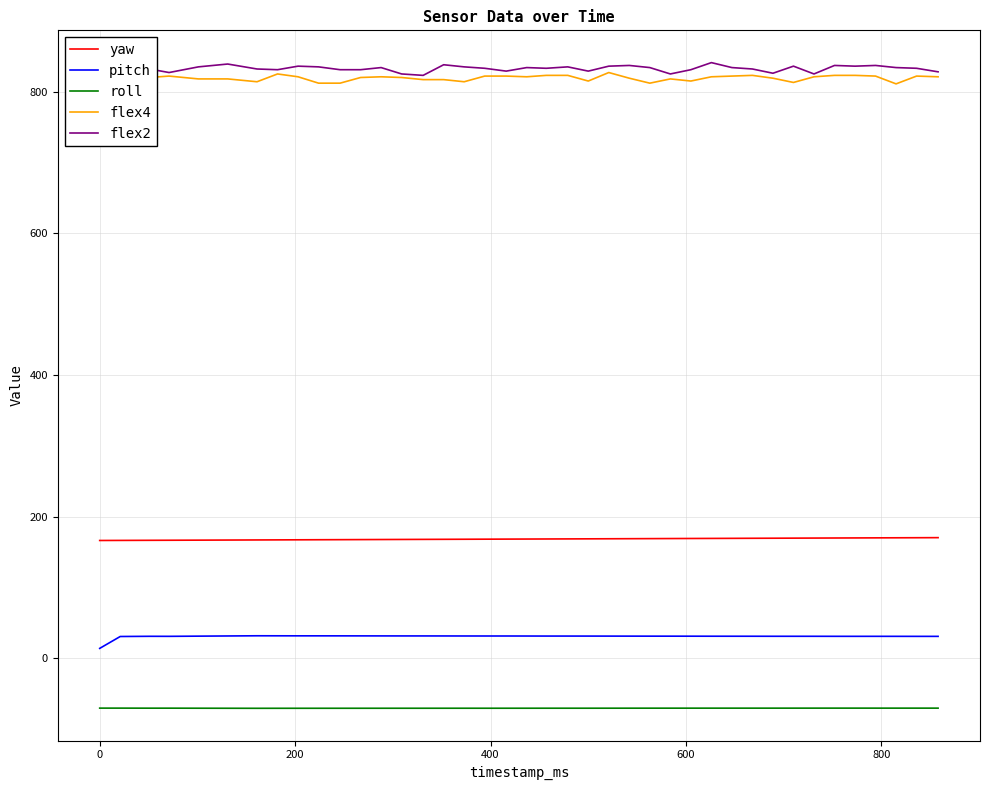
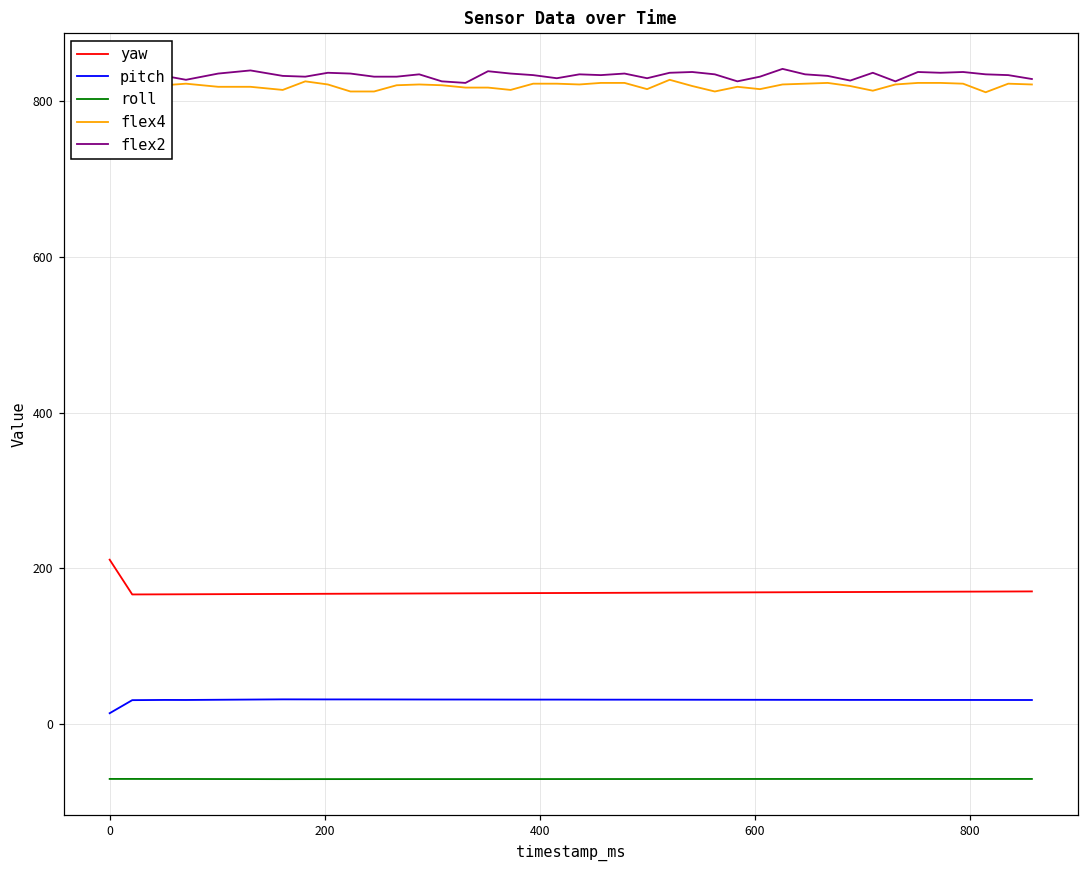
  {
    "yaw": {
-     "0": 170
+     "0": 210
    },
    "pitch": {
      "0": 10
    },
    "roll": {
      "0": -70
    }
  }
